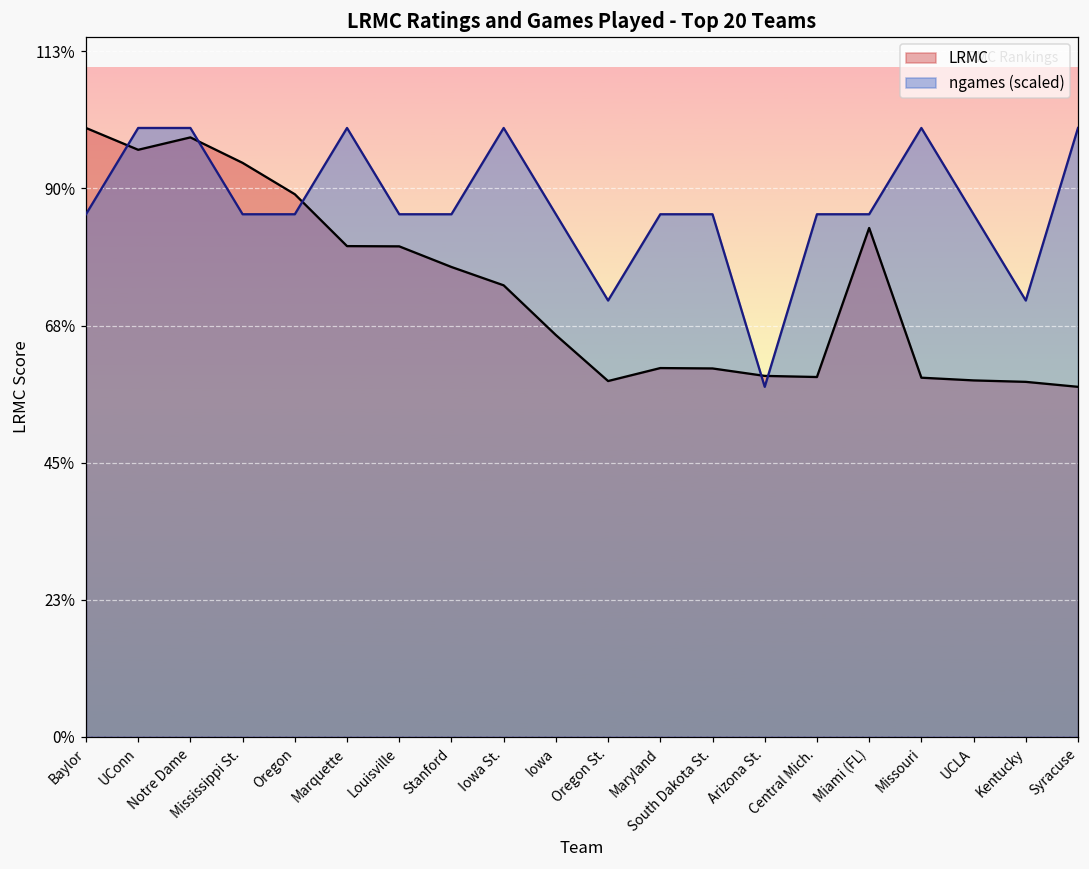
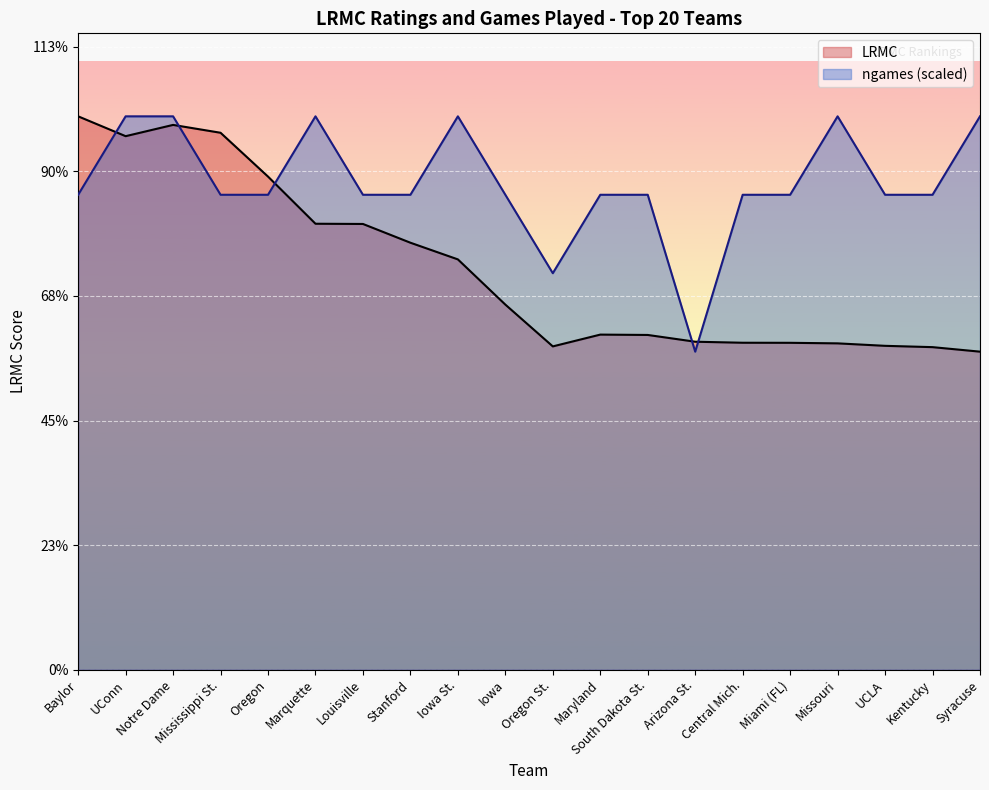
  {
    "LRMC": {
      "Baylor": "100%",
      "UConn": "97%",
      "Notre Dame": "99%",
-     "Mississippi St.": "95%",
+     "Mississippi St.": "97%",
      "Oregon": "89%",
      "Marquette": "81%",
      "Louisville": "81%",
      "Stanford": "77%",
      "Iowa St.": "74%",
      "Iowa": "66%",
      "Oregon St.": "59%",
      "Maryland": "61%",
      "South Dakota St.": "61%",
      "Arizona St.": "59%",
      "Central Mich.": "59%",
-     "Miami (FL)": "84%",
+     "Miami (FL)": "59%",
      "Missouri": "59%",
      "UCLA": "59%",
      "Kentucky": "59%",
      "Syracuse": "58%"
    },
    "ngames (scaled)": {
      "Baylor": "86%",
      "UConn": "100%",
      "Notre Dame": "100%",
      "Mississippi St.": "86%",
      "Oregon": "86%",
      "Marquette": "100%",
      "Louisville": "86%",
      "Stanford": "86%",
      "Iowa St.": "100%",
      "Iowa": "86%",
      "Oregon St.": "72%",
      "Maryland": "86%",
      "South Dakota St.": "86%",
      "Arizona St.": "58%",
      "Central Mich.": "86%",
      "Miami (FL)": "86%",
      "Missouri": "100%",
      "UCLA": "86%",
-     "Kentucky": "72%",
+     "Kentucky": "86%",
      "Syracuse": "100%"
    }
  }
